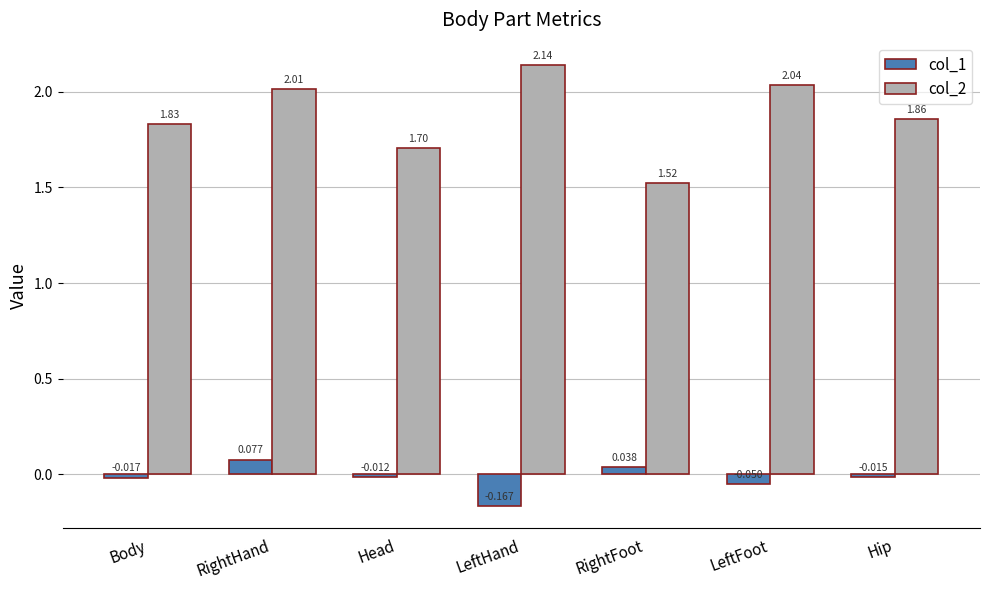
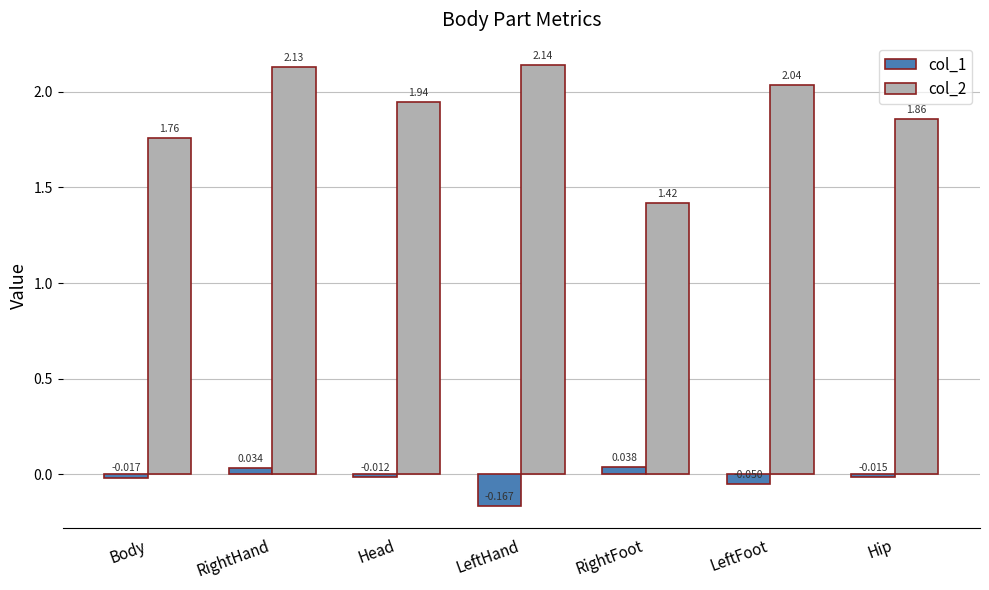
  {
    "col_1": {
      "Body": -0.017,
-     "RightHand": 0.077,
+     "RightHand": 0.034,
      "Head": -0.012,
      "LeftHand": -0.167,
      "RightFoot": 0.038,
      "LeftFoot": -0.050,
      "Hip": -0.015
    },
    "col_2": {
-     "Body": 1.83,
-     "RightHand": 2.01,
-     "Head": 1.70,
+     "Body": 1.76,
+     "RightHand": 2.13,
+     "Head": 1.94,
      "LeftHand": 2.14,
-     "RightFoot": 1.52,
+     "RightFoot": 1.42,
      "LeftFoot": 2.04,
      "Hip": 1.86
    }
  }
